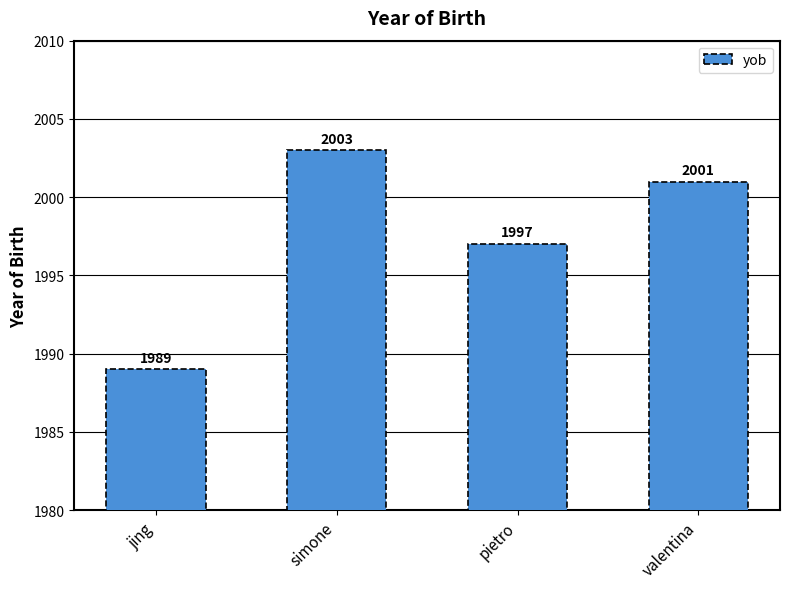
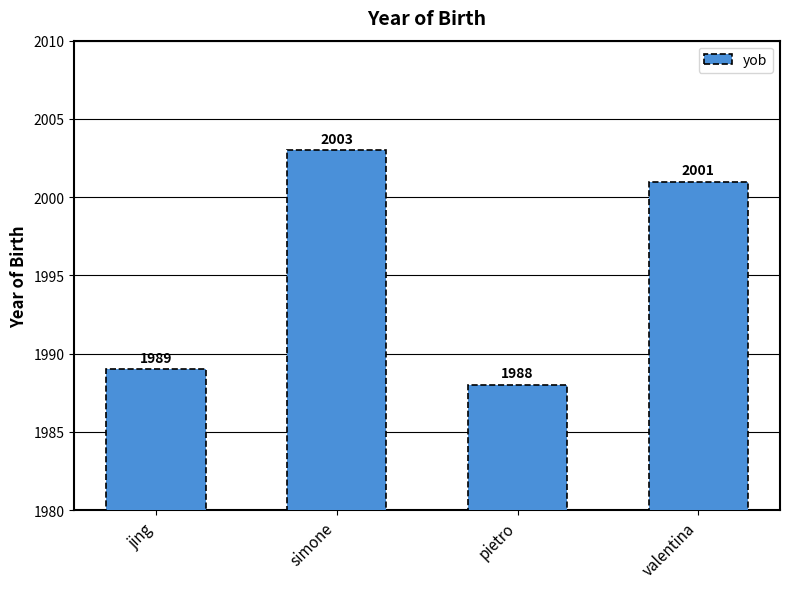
  {
    "jing": 1989,
    "simone": 2003,
-   "pietro": 1997,
+   "pietro": 1988,
    "valentina": 2001
  }
